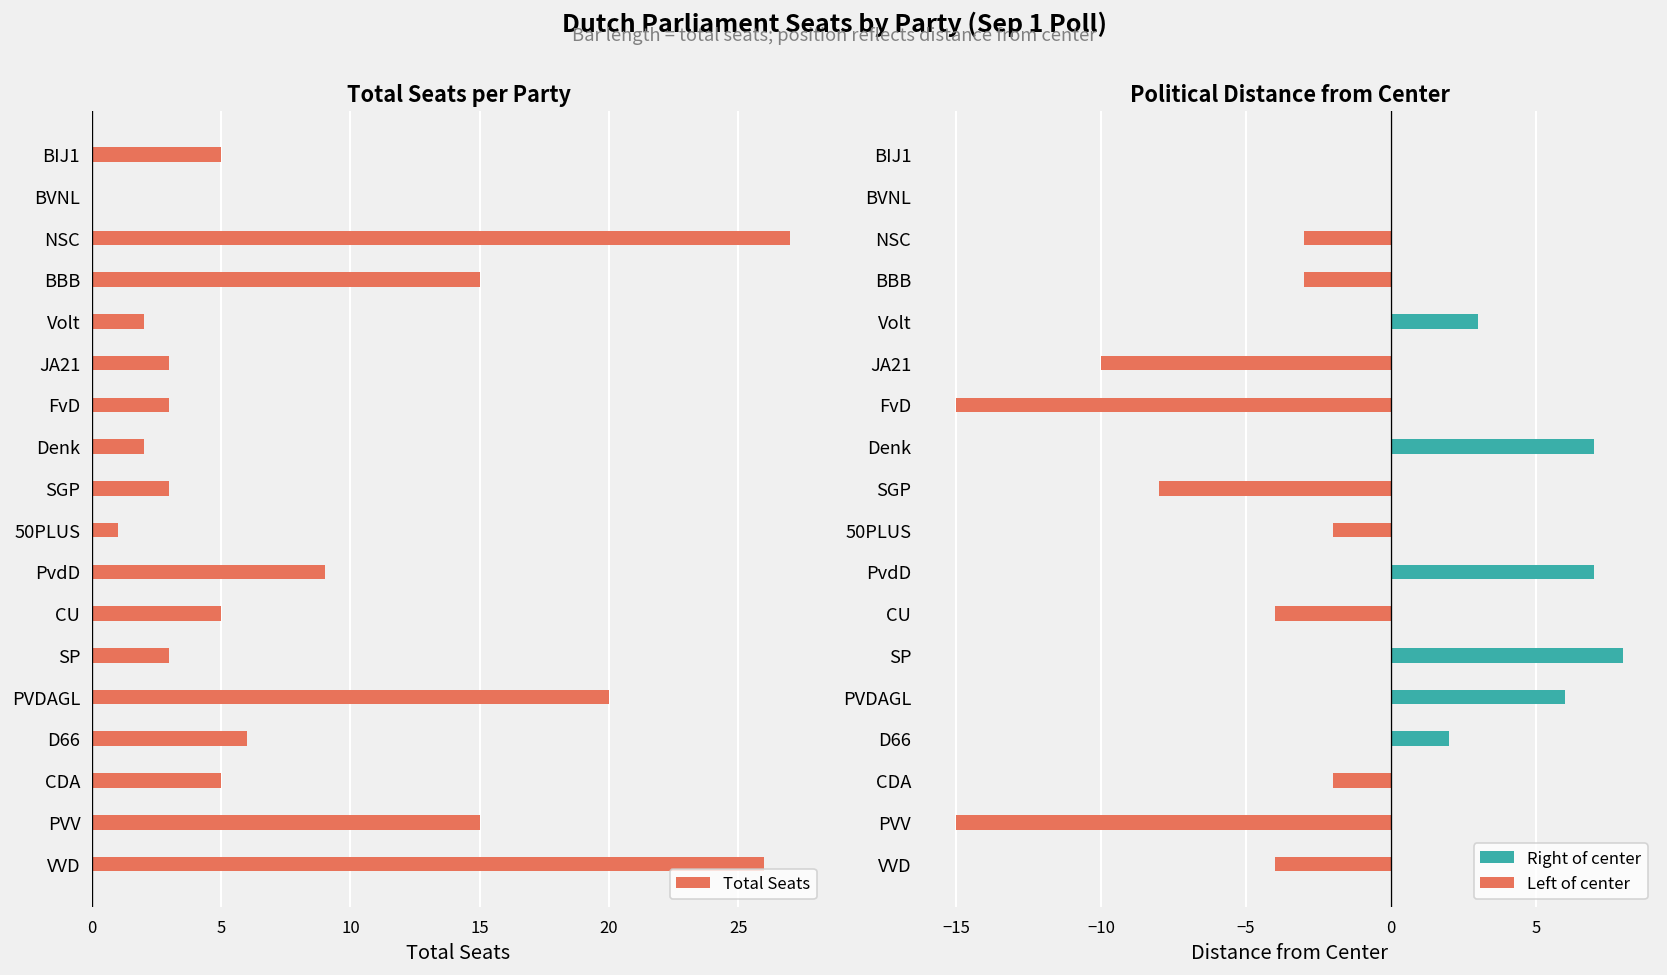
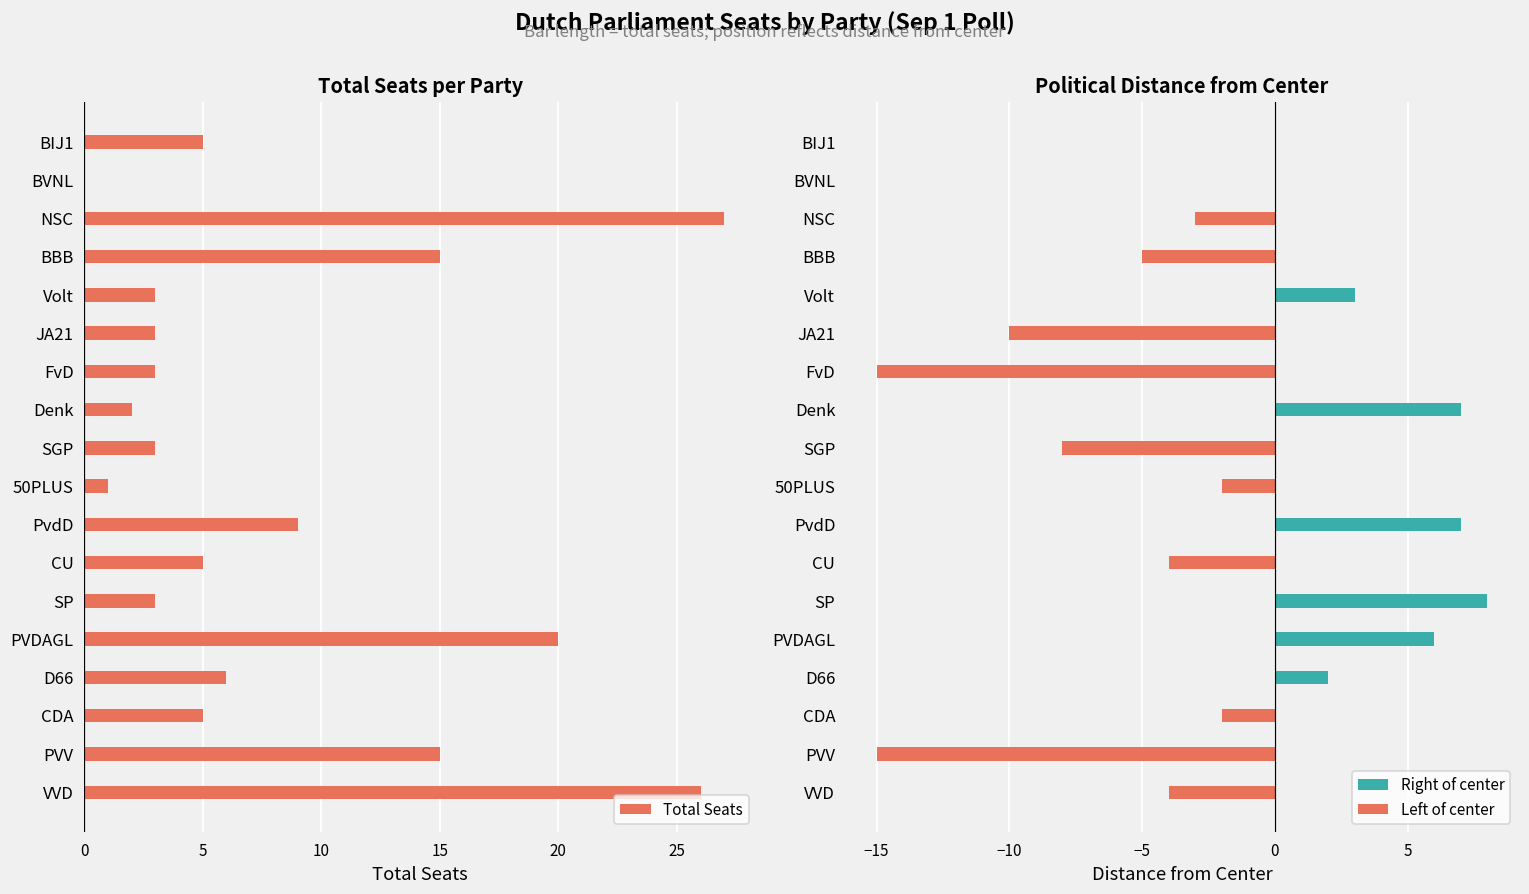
  {
    "Total Seats per Party": {
      "BIJ1": 5,
      "BVNL": 0,
      "NSC": 27,
      "BBB": 15,
-     "Volt": 2,
+     "Volt": 3,
      "JA21": 3,
      "FvD": 3,
      "Denk": 2,
      "SGP": 3,
      "50PLUS": 1,
      "PvdD": 9,
      "CU": 5,
      "SP": 3,
      "PVDAGL": 20,
      "D66": 6,
      "CDA": 5,
      "PVV": 15,
      "VVD": 26
    },
    "Political Distance from Center": {
      "BIJ1": 0,
      "BVNL": 0,
      "NSC": -3,
-     "BBB": -3,
+     "BBB": -5,
      "Volt": 3,
      "JA21": -10,
      "FvD": -15,
      "Denk": 7,
      "SGP": -8,
      "50PLUS": -2,
      "PvdD": 7,
      "CU": -4,
      "SP": 8,
      "PVDAGL": 6,
      "D66": 2,
      "CDA": -2,
      "PVV": -15,
      "VVD": -4
    }
  }
